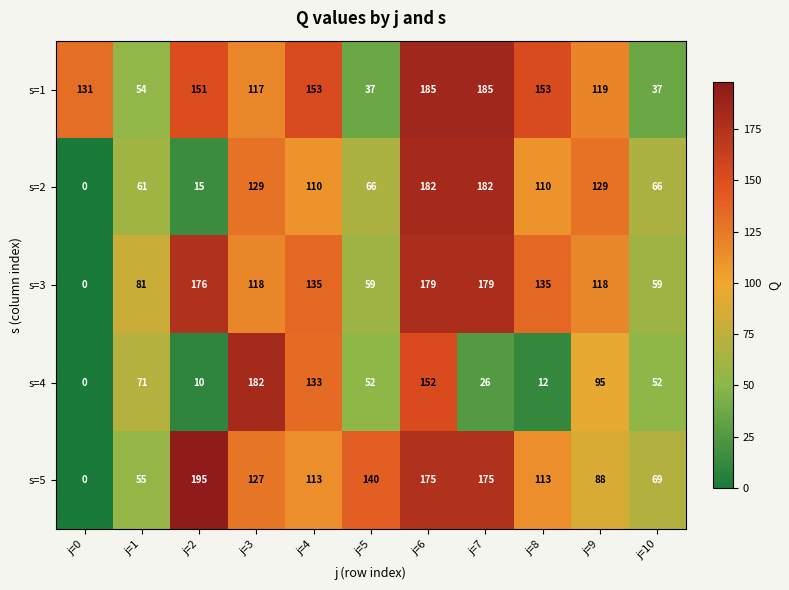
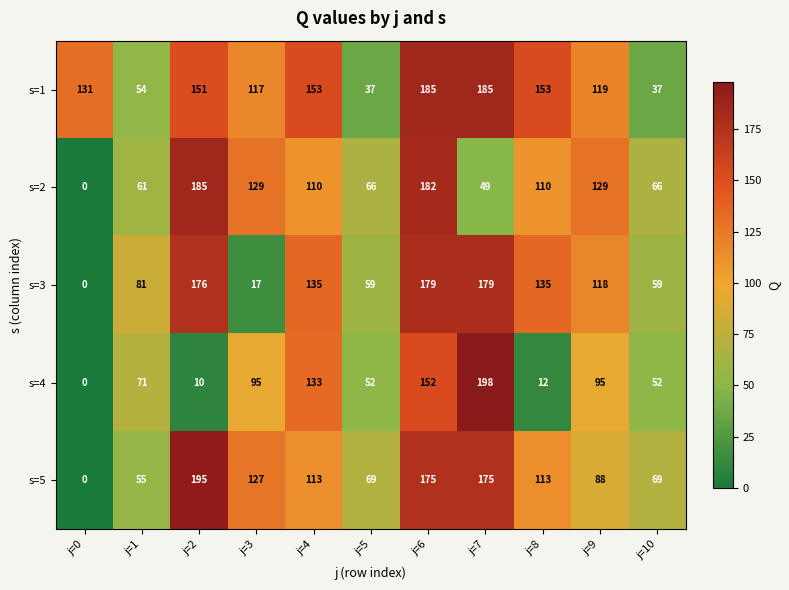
  {
    "s=1": {
      "j=0": 131,
      "j=1": 54,
      "j=2": 151,
      "j=3": 117,
      "j=4": 153,
      "j=5": 37,
      "j=6": 185,
      "j=7": 185,
      "j=8": 153,
      "j=9": 119,
      "j=10": 37
    },
    "s=2": {
      "j=0": 0,
      "j=1": 61,
-     "j=2": 15,
+     "j=2": 185,
      "j=3": 129,
      "j=4": 110,
      "j=5": 66,
      "j=6": 182,
-     "j=7": 182,
+     "j=7": 49,
      "j=8": 110,
      "j=9": 129,
      "j=10": 66
    },
    "s=3": {
      "j=0": 0,
      "j=1": 81,
      "j=2": 176,
-     "j=3": 118,
+     "j=3": 17,
      "j=4": 135,
      "j=5": 59,
      "j=6": 179,
      "j=7": 179,
      "j=8": 135,
      "j=9": 118,
      "j=10": 59
    },
    "s=4": {
      "j=0": 0,
      "j=1": 71,
      "j=2": 10,
-     "j=3": 182,
+     "j=3": 95,
      "j=4": 133,
      "j=5": 52,
      "j=6": 152,
-     "j=7": 26,
+     "j=7": 198,
      "j=8": 12,
      "j=9": 95,
      "j=10": 52
    },
    "s=5": {
      "j=0": 0,
      "j=1": 55,
      "j=2": 195,
      "j=3": 127,
      "j=4": 113,
-     "j=5": 140,
+     "j=5": 69,
      "j=6": 175,
      "j=7": 175,
      "j=8": 113,
      "j=9": 88,
      "j=10": 69
    }
  }
